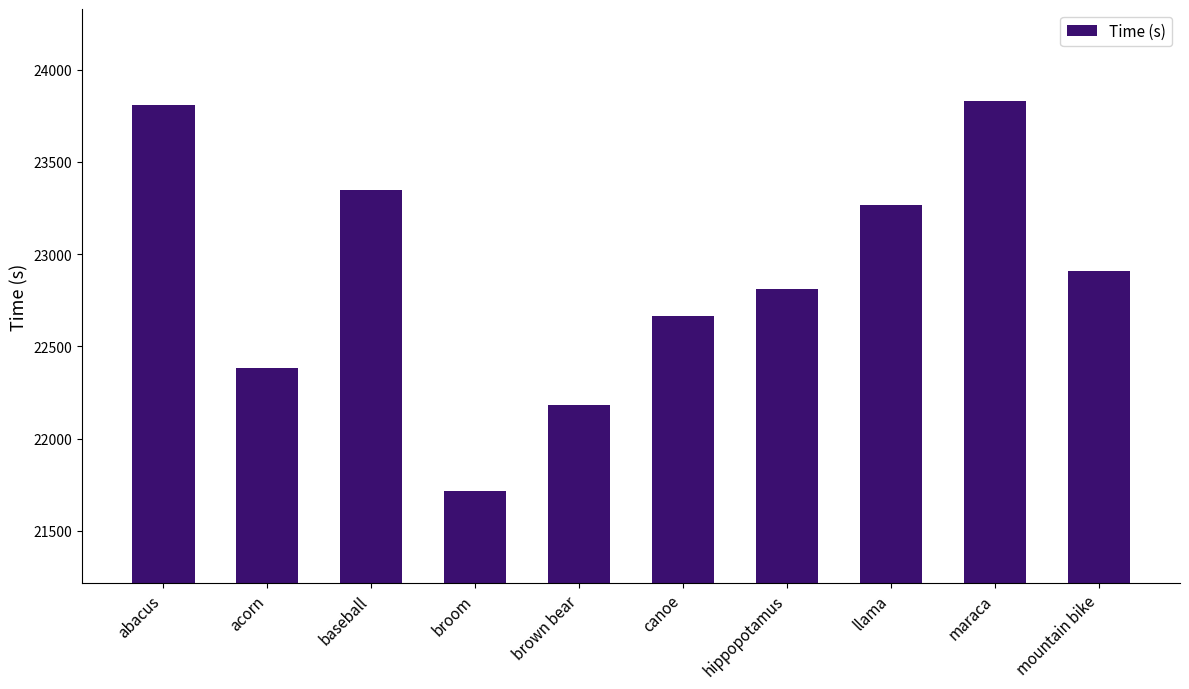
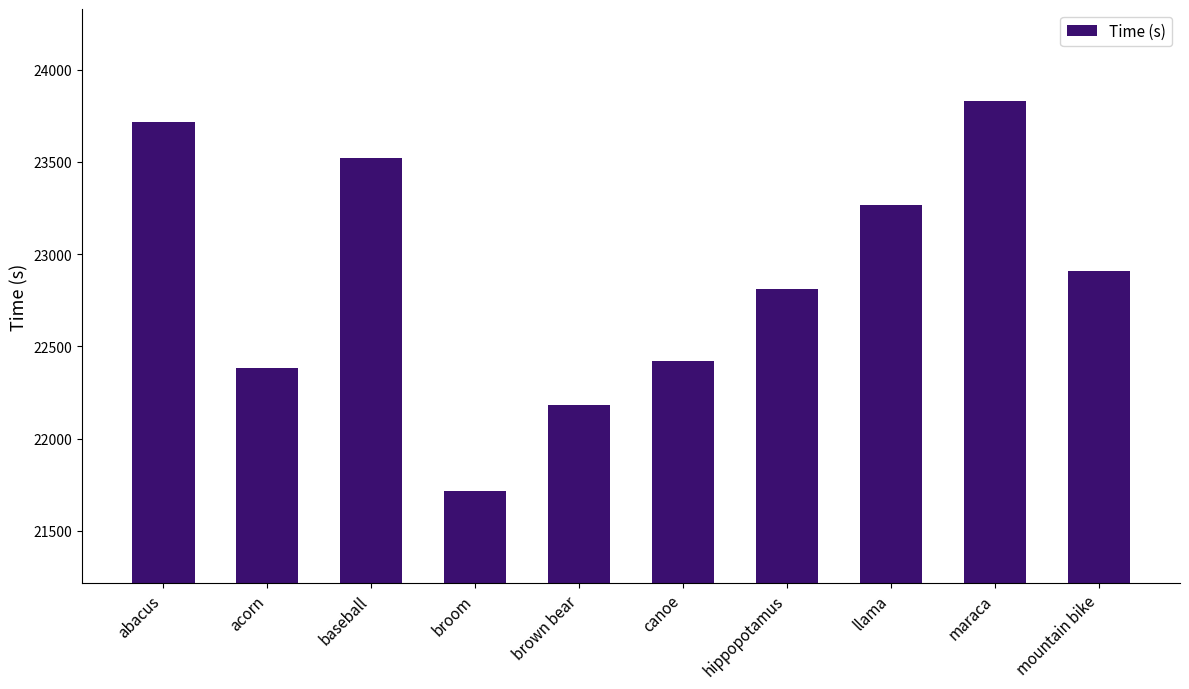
  {
-   "abacus": 23810,
+   "abacus": 23710,
    "acorn": 22380,
-   "baseball": 23350,
+   "baseball": 23520,
    "broom": 21720,
    "brown bear": 22180,
-   "canoe": 22660,
+   "canoe": 22420,
    "hippopotamus": 22810,
    "llama": 23260,
    "maraca": 23830,
    "mountain bike": 22910
  }
